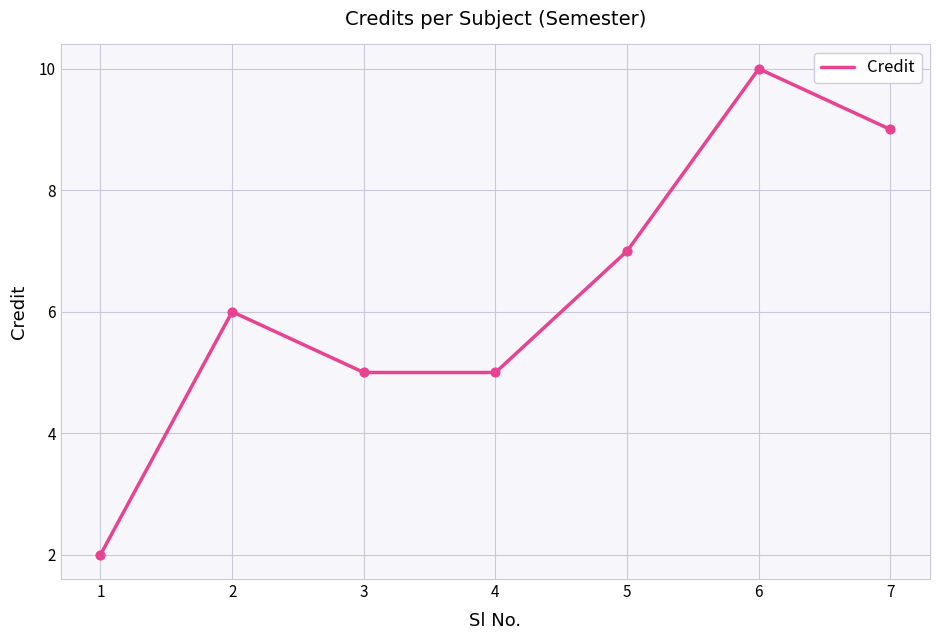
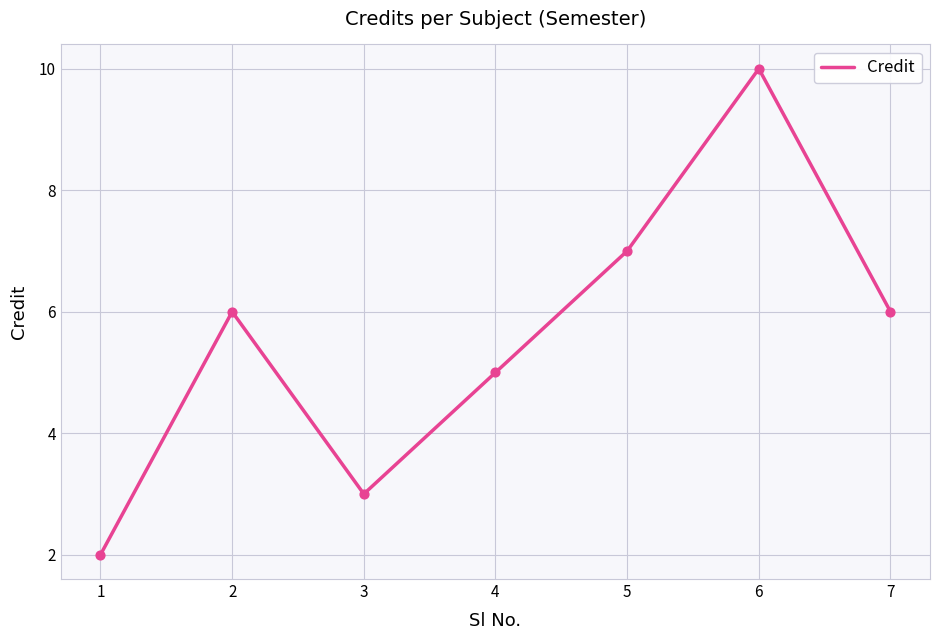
  {
    "1": 2,
    "2": 6,
-   "3": 5,
+   "3": 3,
    "4": 5,
    "5": 7,
    "6": 10,
-   "7": 9
+   "7": 6
  }
